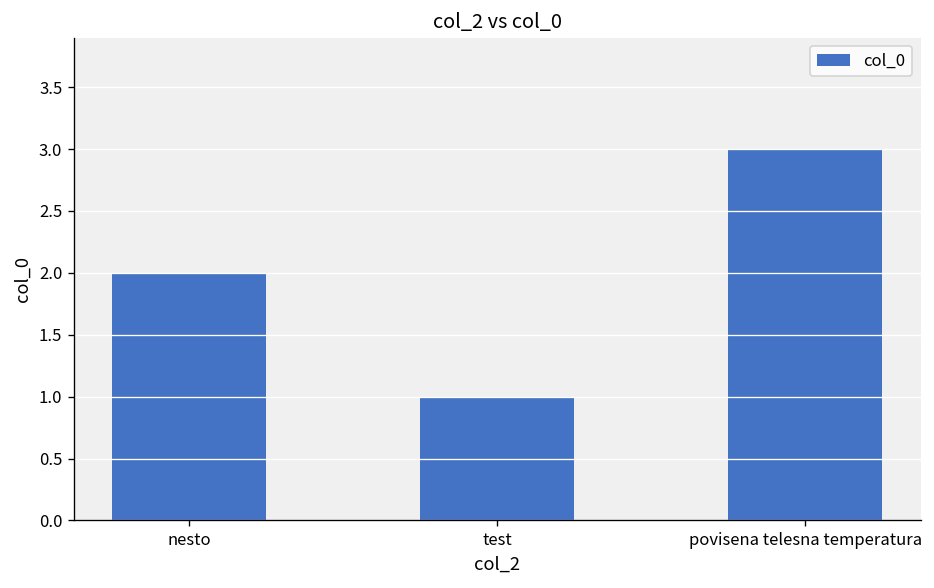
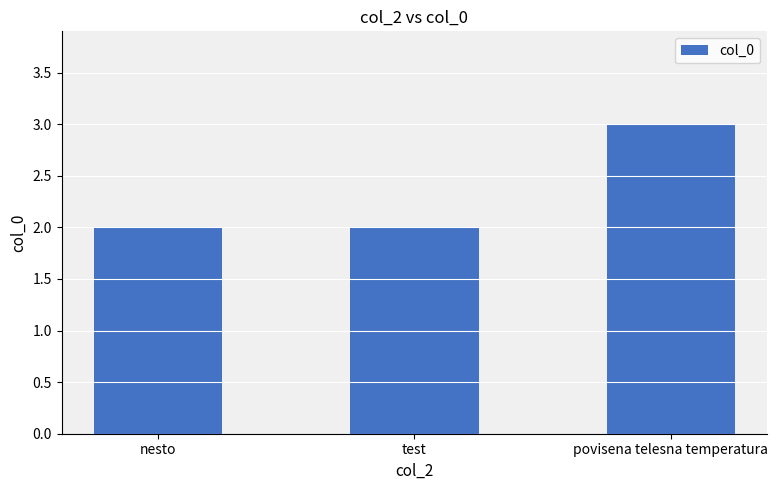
  {
    "nesto": 2,
-   "test": 1,
+   "test": 2,
    "povisena telesna temperatura": 3
  }
